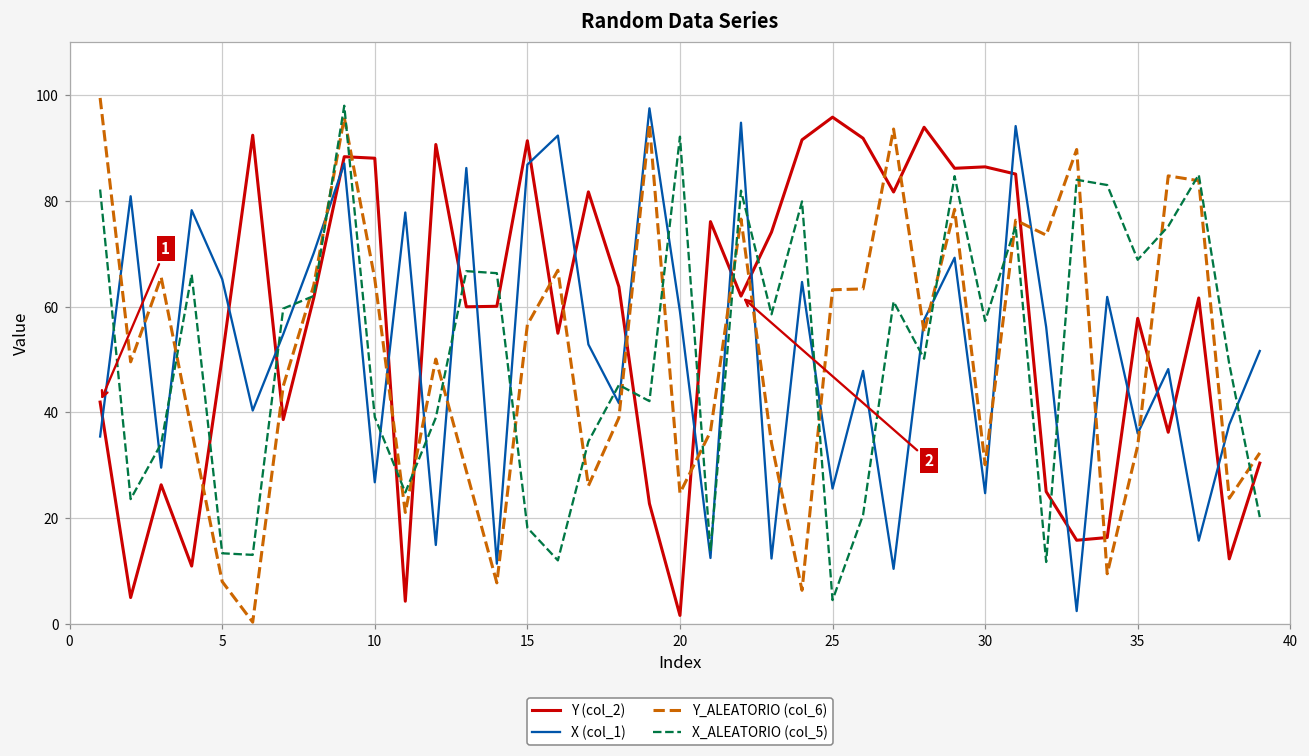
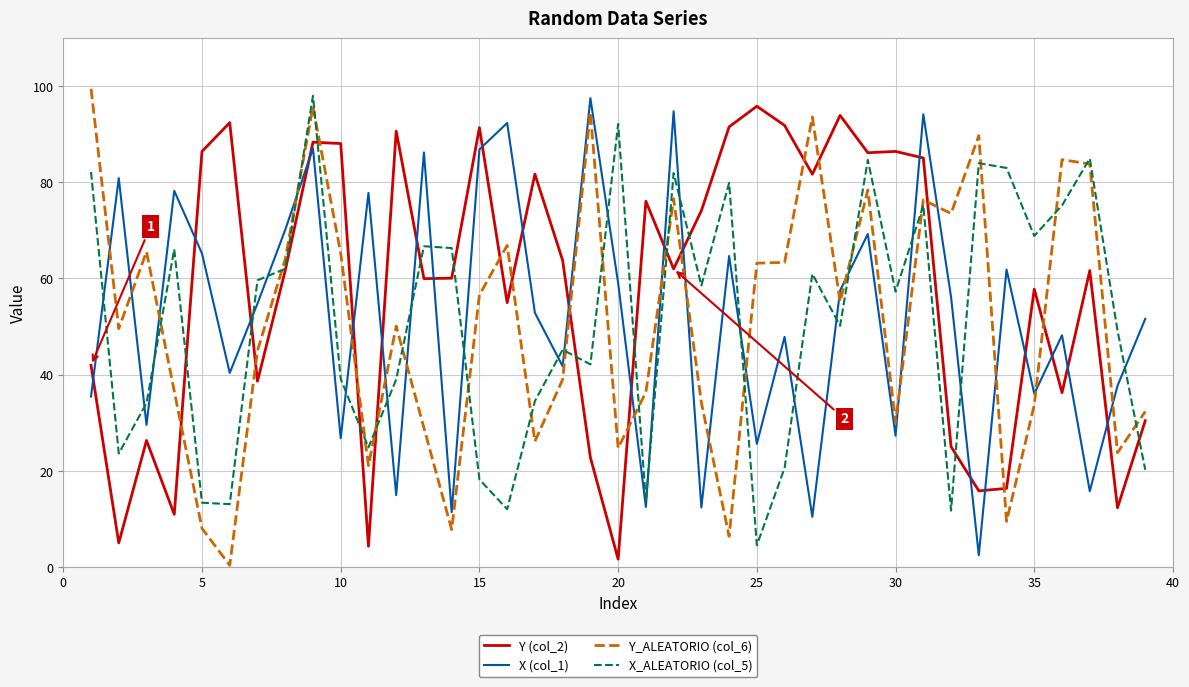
  {
    "Y (col_2)": {
-     "5": 50,
+     "5": 86,
      "10": 88,
      "15": 91,
      "20": 2,
      "25": 96,
      "30": 86,
      "35": 58
    },
    "X (col_1)": {
      "5": 65,
      "10": 27,
      "15": 87,
      "20": 59,
      "25": 26,
-     "30": 25,
+     "30": 27,
      "35": 36
    },
    "Y_ALEATORIO (col_6)": {
      "5": 8,
      "10": 65,
      "15": 57,
      "20": 25,
      "25": 63,
      "30": 30,
      "35": 34
    },
    "X_ALEATORIO (col_5)": {
      "5": 13,
      "10": 39,
      "15": 18,
      "20": 92,
      "25": 5,
      "30": 57,
      "35": 69
    }
  }
